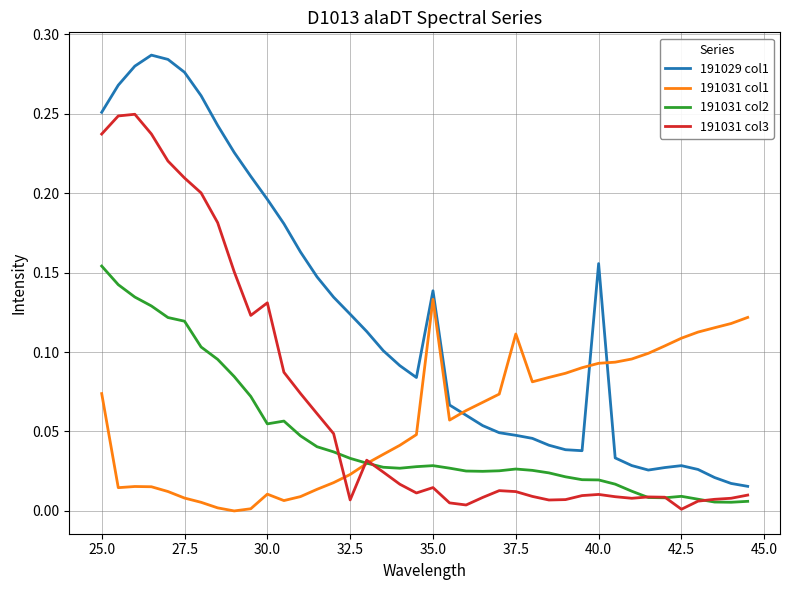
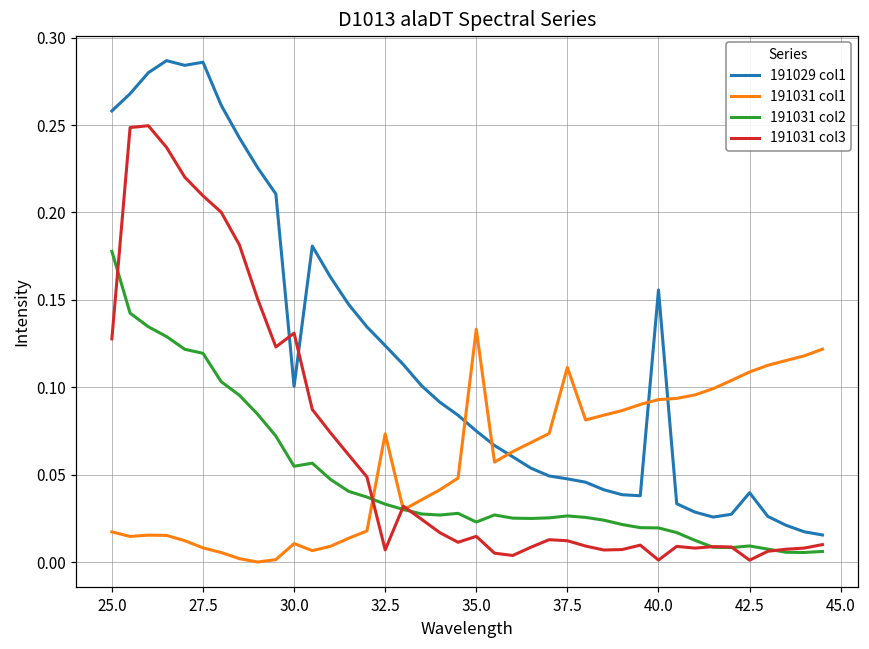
  {
    "191029 col1": {
-     "25.0": 0.251,
-     "27.5": 0.276,
-     "30.0": 0.196,
+     "25.0": 0.258,
+     "27.5": 0.286,
+     "30.0": 0.101,
      "32.5": 0.124,
-     "35.0": 0.139,
+     "35.0": 0.075,
      "37.5": 0.048,
      "40.0": 0.156,
-     "42.5": 0.029
+     "42.5": 0.040
    },
    "191031 col1": {
-     "25.0": 0.074,
+     "25.0": 0.017,
      "27.5": 0.008,
      "30.0": 0.011,
-     "32.5": 0.023,
+     "32.5": 0.073,
      "35.0": 0.133,
      "37.5": 0.111,
      "40.0": 0.093,
      "42.5": 0.109
    },
    "191031 col2": {
-     "25.0": 0.154,
+     "25.0": 0.178,
      "27.5": 0.119,
      "30.0": 0.055,
      "32.5": 0.033,
-     "35.0": 0.029,
+     "35.0": 0.023,
      "37.5": 0.026,
      "40.0": 0.020,
      "42.5": 0.009
    },
    "191031 col3": {
-     "25.0": 0.237,
+     "25.0": 0.128,
      "27.5": 0.210,
      "30.0": 0.131,
      "32.5": 0.007,
      "35.0": 0.015,
      "37.5": 0.012,
-     "40.0": 0.010,
+     "40.0": 0.001,
      "42.5": 0.001
    }
  }
